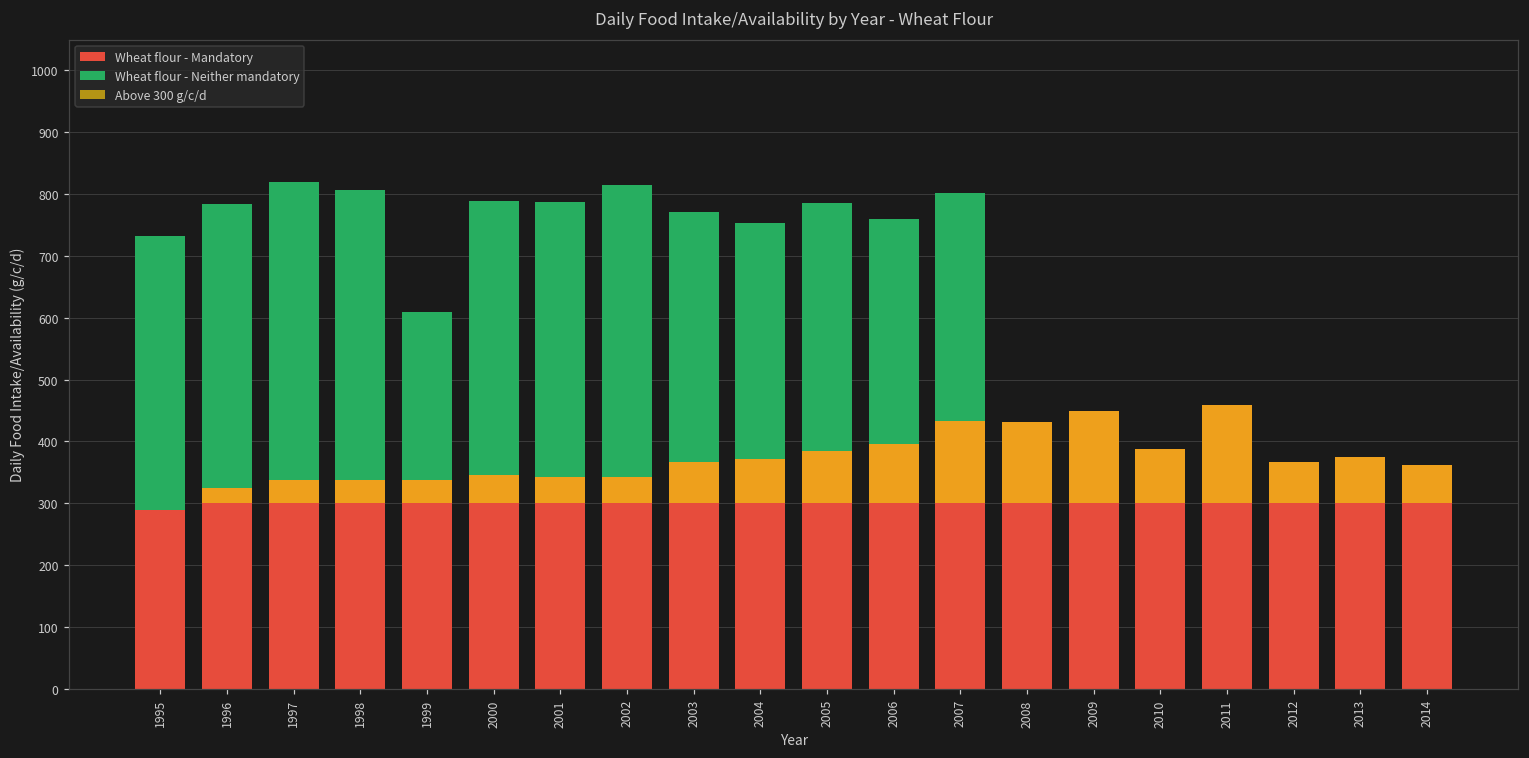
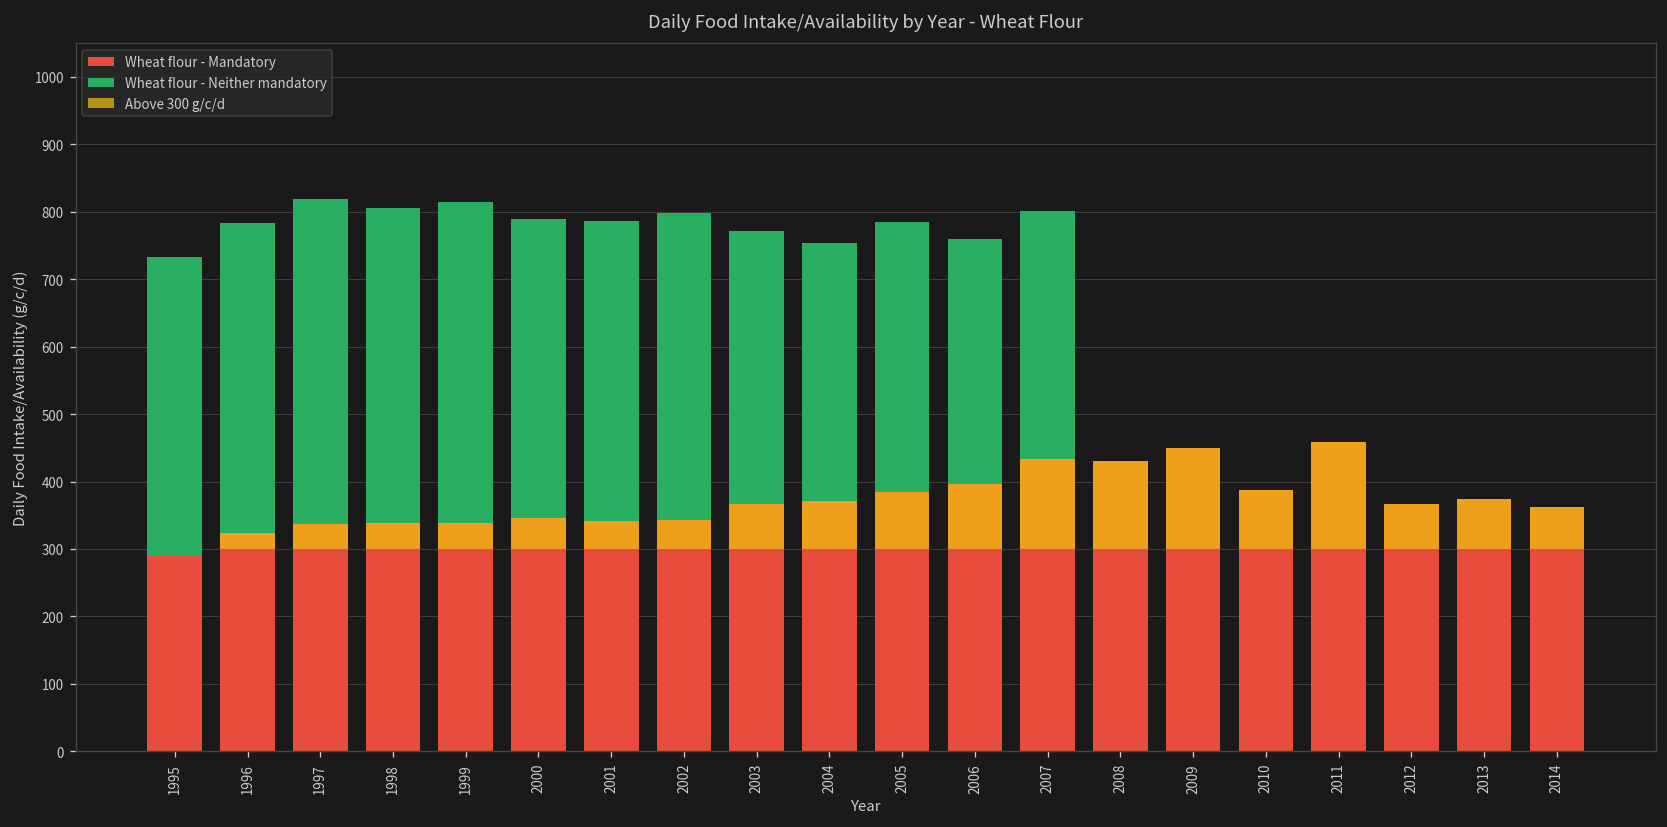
  {
    "Wheat flour - Mandatory": {
      "1995": 290,
      "1996": 320,
      "1997": 340,
      "1998": 340,
      "1999": 340,
      "2000": 350,
      "2001": 340,
      "2002": 340,
      "2003": 370,
      "2004": 370,
      "2005": 380,
      "2006": 400,
      "2007": 430,
      "2008": 430,
      "2009": 450,
      "2010": 390,
      "2011": 460,
      "2012": 370,
      "2013": 370,
      "2014": 360
    },
    "Wheat flour - Neither mandatory": {
      "1995": 440,
      "1996": 460,
      "1997": 480,
      "1998": 470,
-     "1999": 270,
+     "1999": 480,
      "2000": 440,
      "2001": 450,
-     "2002": 470,
+     "2002": 460,
      "2003": 400,
      "2004": 380,
      "2005": 400,
      "2006": 360,
      "2007": 370,
      "2008": 0,
      "2009": 0,
      "2010": 0,
      "2011": 0,
      "2012": 0,
      "2013": 0,
      "2014": 0
    },
    "Above 300 g/c/d": {
      "1996": 320,
      "1997": 340,
      "1998": 340,
      "1999": 340,
      "2000": 350,
      "2001": 340,
      "2002": 340,
      "2003": 370,
      "2004": 370,
      "2005": 380,
      "2006": 400,
      "2007": 430,
      "2008": 430,
      "2009": 450,
      "2010": 390,
      "2011": 460,
      "2012": 370,
      "2013": 370,
      "2014": 360
    }
  }
